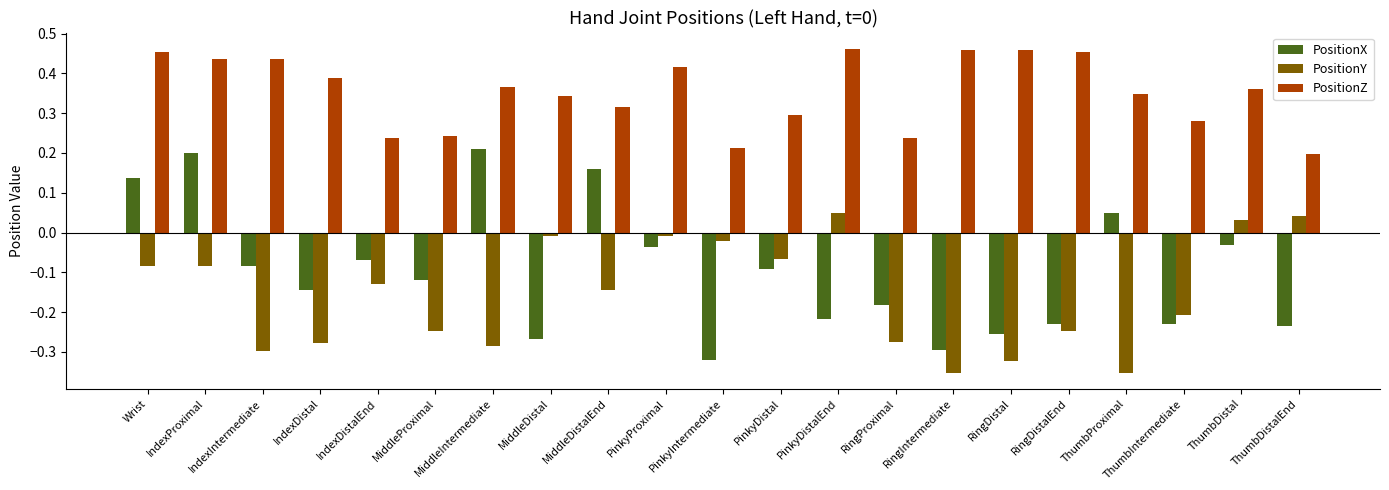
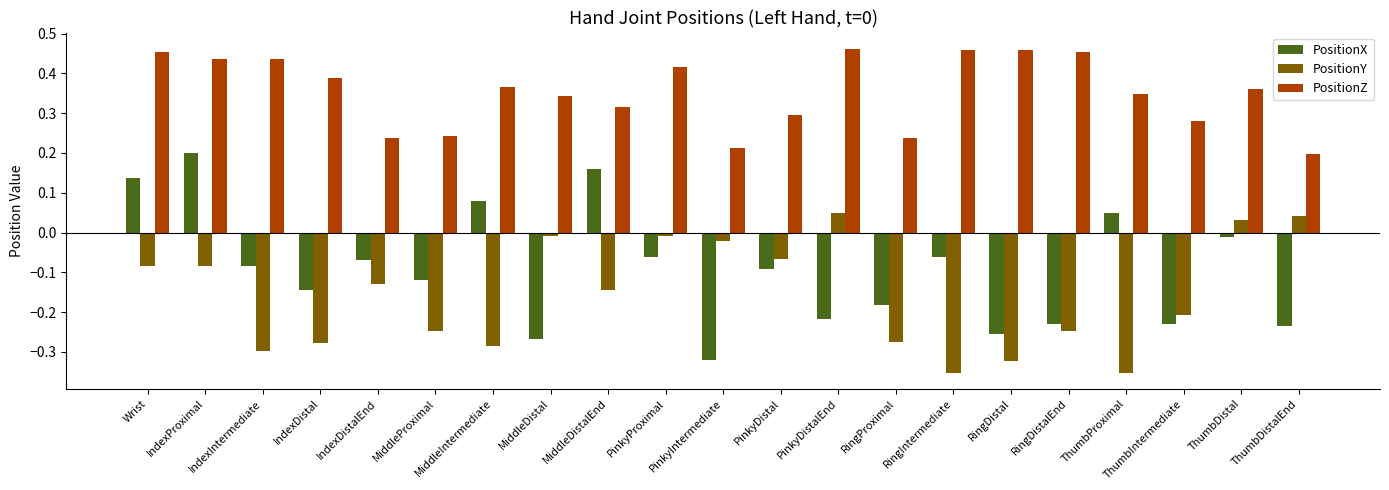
  {
    "PositionX": {
      "Wrist": 0.14,
      "IndexProximal": 0.20,
      "IndexIntermediate": -0.09,
      "IndexDistal": -0.14,
      "IndexDistalEnd": -0.07,
      "MiddleProximal": -0.12,
-     "MiddleIntermediate": 0.21,
+     "MiddleIntermediate": 0.08,
      "MiddleDistal": -0.27,
      "MiddleDistalEnd": 0.16,
-     "PinkyProximal": -0.04,
+     "PinkyProximal": -0.06,
      "PinkyIntermediate": -0.32,
      "PinkyDistal": -0.09,
      "PinkyDistalEnd": -0.22,
      "RingProximal": -0.18,
-     "RingIntermediate": -0.29,
+     "RingIntermediate": -0.06,
      "RingDistal": -0.25,
      "RingDistalEnd": -0.23,
      "ThumbProximal": 0.05,
      "ThumbIntermediate": -0.23,
-     "ThumbDistal": -0.03,
+     "ThumbDistal": -0.01,
      "ThumbDistalEnd": -0.23
    }
  }
